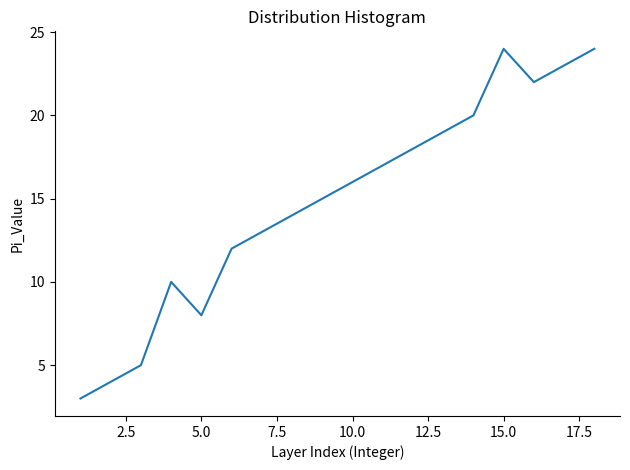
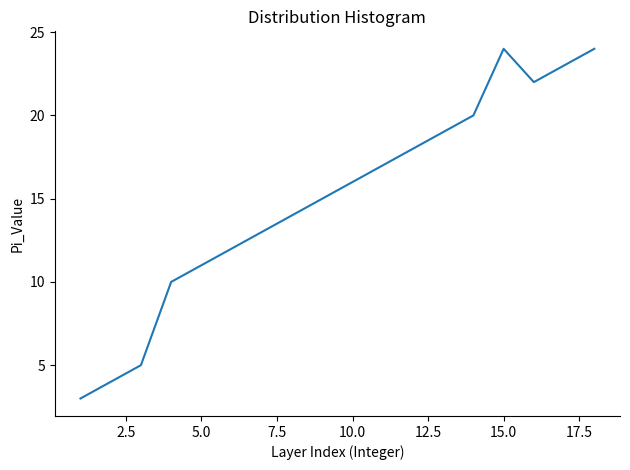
  {
-   "5.0": 8,
+   "5.0": 11,
    "10.0": 16,
    "15.0": 24
  }
